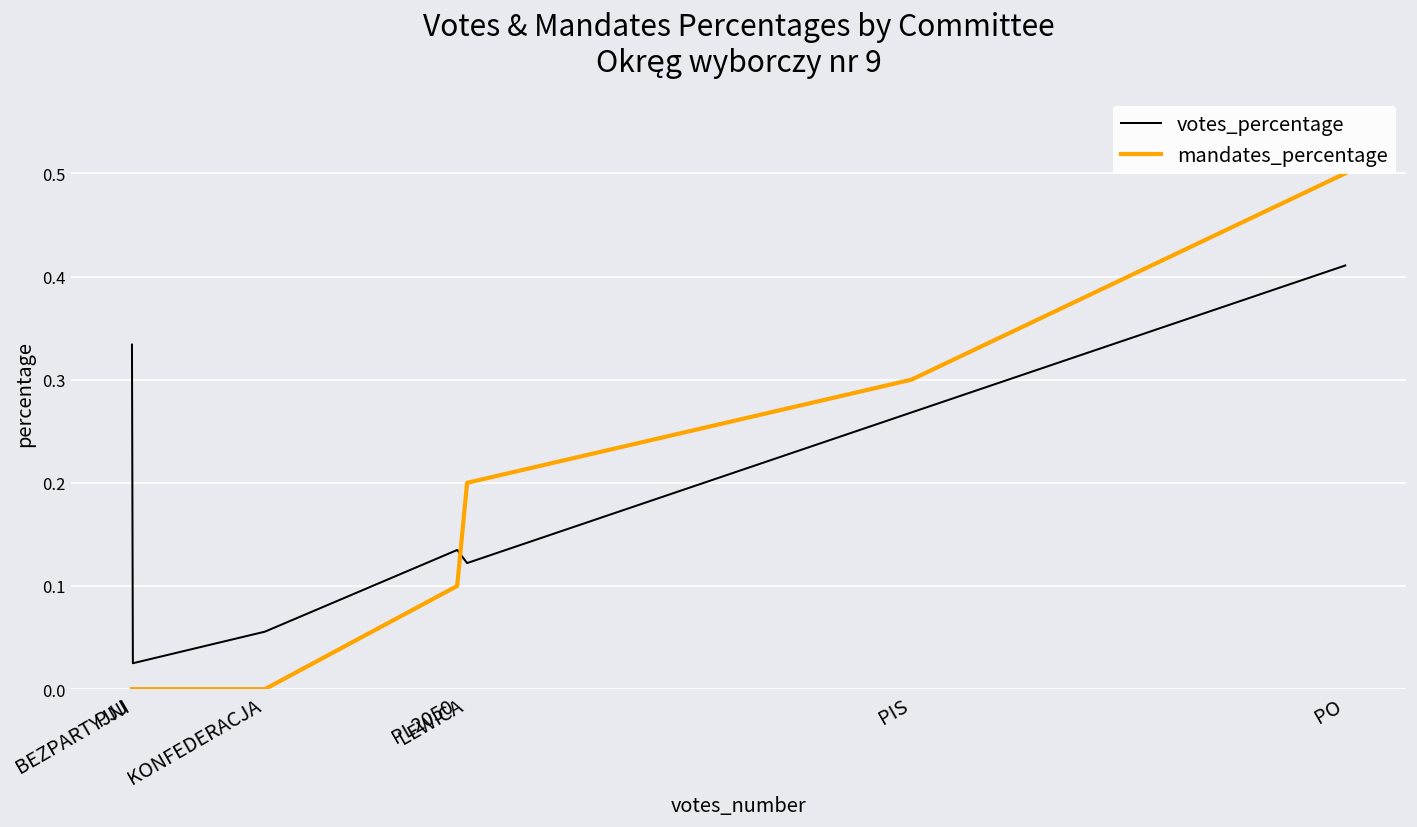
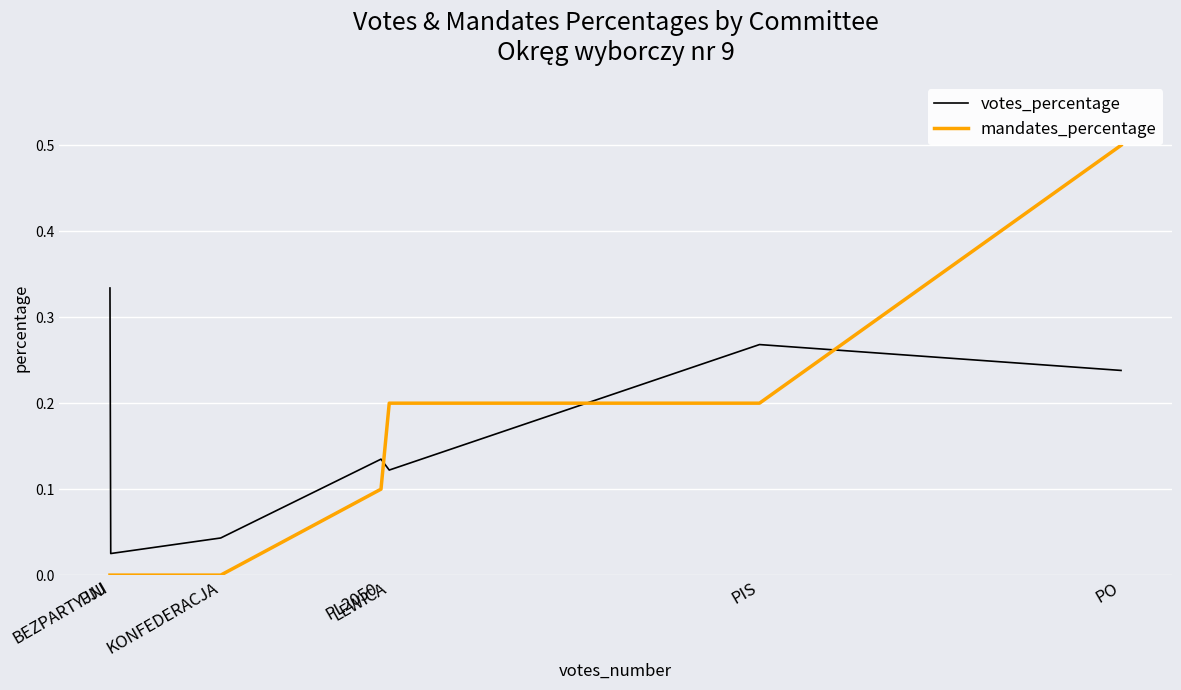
  {
    "votes_percentage": {
      "PJJ": 0.33,
      "BEZPARTYJNI": 0.03,
-     "KONFEDERACJA": 0.06,
+     "KONFEDERACJA": 0.04,
      "PL2050": 0.13,
      "LEWICA": 0.12,
      "PIS": 0.27,
-     "PO": 0.41
+     "PO": 0.24
    },
    "mandates_percentage": {
      "PJJ": 0.0,
      "BEZPARTYJNI": 0.0,
      "KONFEDERACJA": 0.0,
      "PL2050": 0.1,
      "LEWICA": 0.2,
-     "PIS": 0.3,
+     "PIS": 0.2,
      "PO": 0.5
    }
  }
